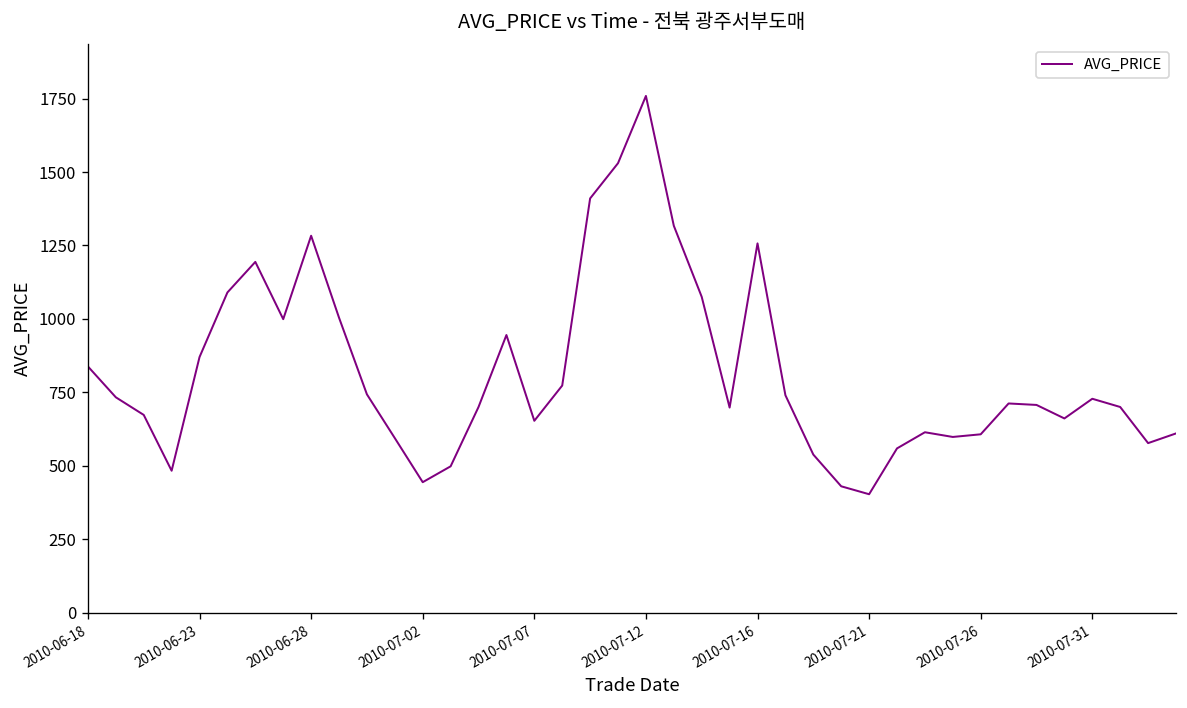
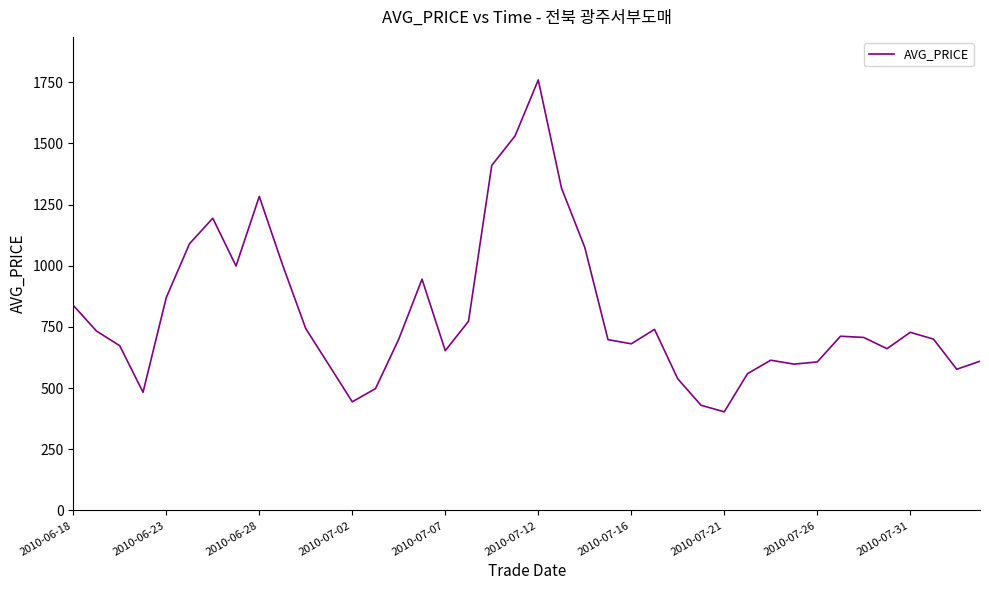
  {
    "2010-06-18": 840,
    "2010-06-23": 870,
    "2010-06-28": 1280,
    "2010-07-02": 440,
    "2010-07-07": 650,
    "2010-07-12": 1760,
-   "2010-07-16": 1260,
+   "2010-07-16": 680,
    "2010-07-21": 400,
    "2010-07-26": 610,
    "2010-07-31": 730
  }
